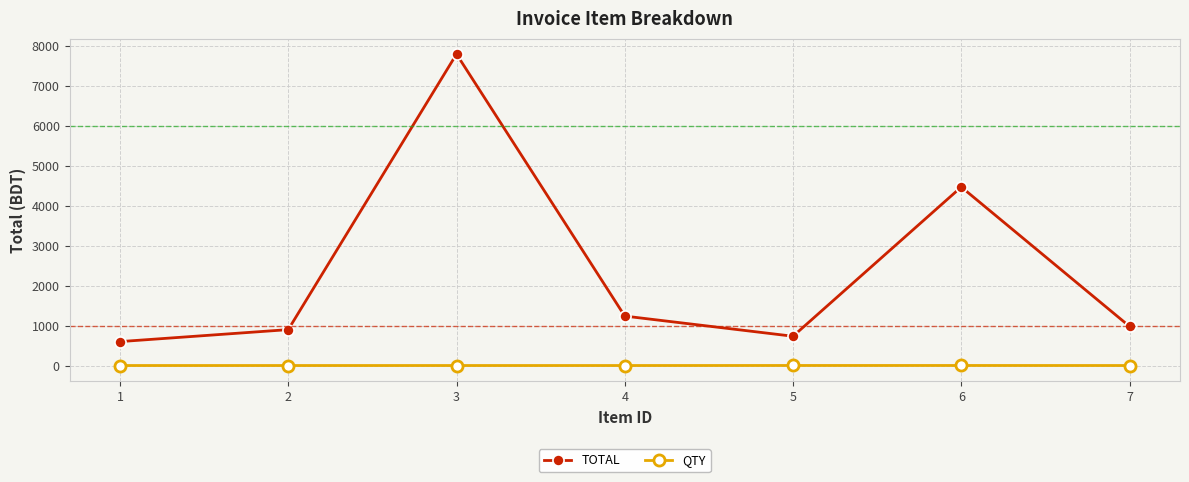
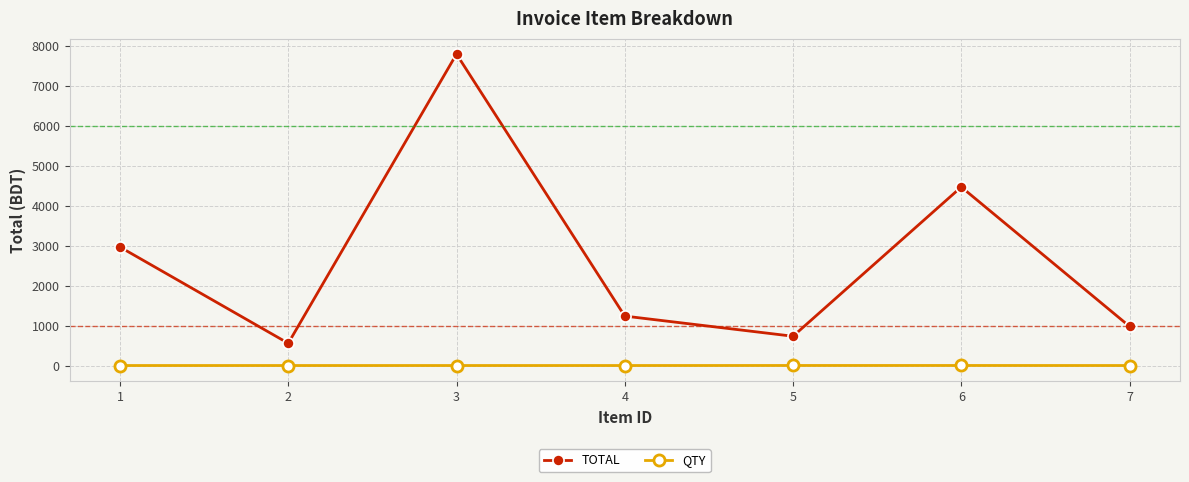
  {
    "TOTAL": {
-     "1": 600,
-     "2": 900,
+     "1": 3000,
+     "2": 600,
      "3": 7800,
      "4": 1200,
      "5": 700,
      "6": 4500,
      "7": 1000
    },
    "QTY": {
      "1": 0,
      "2": 0,
      "3": 0,
      "4": 0,
      "5": 0,
      "6": 0,
      "7": 0
    }
  }
